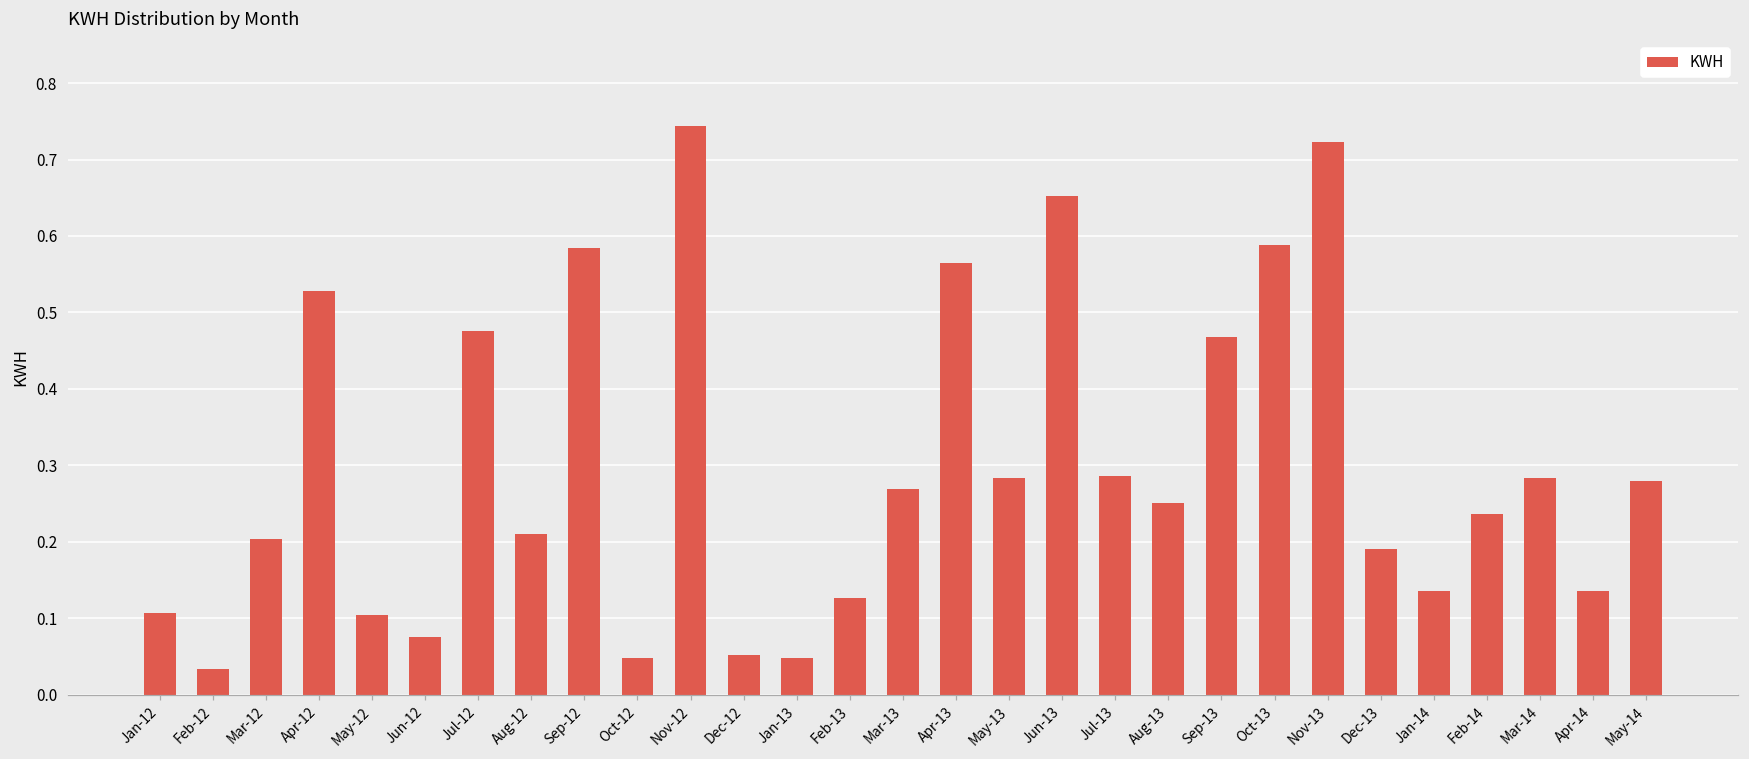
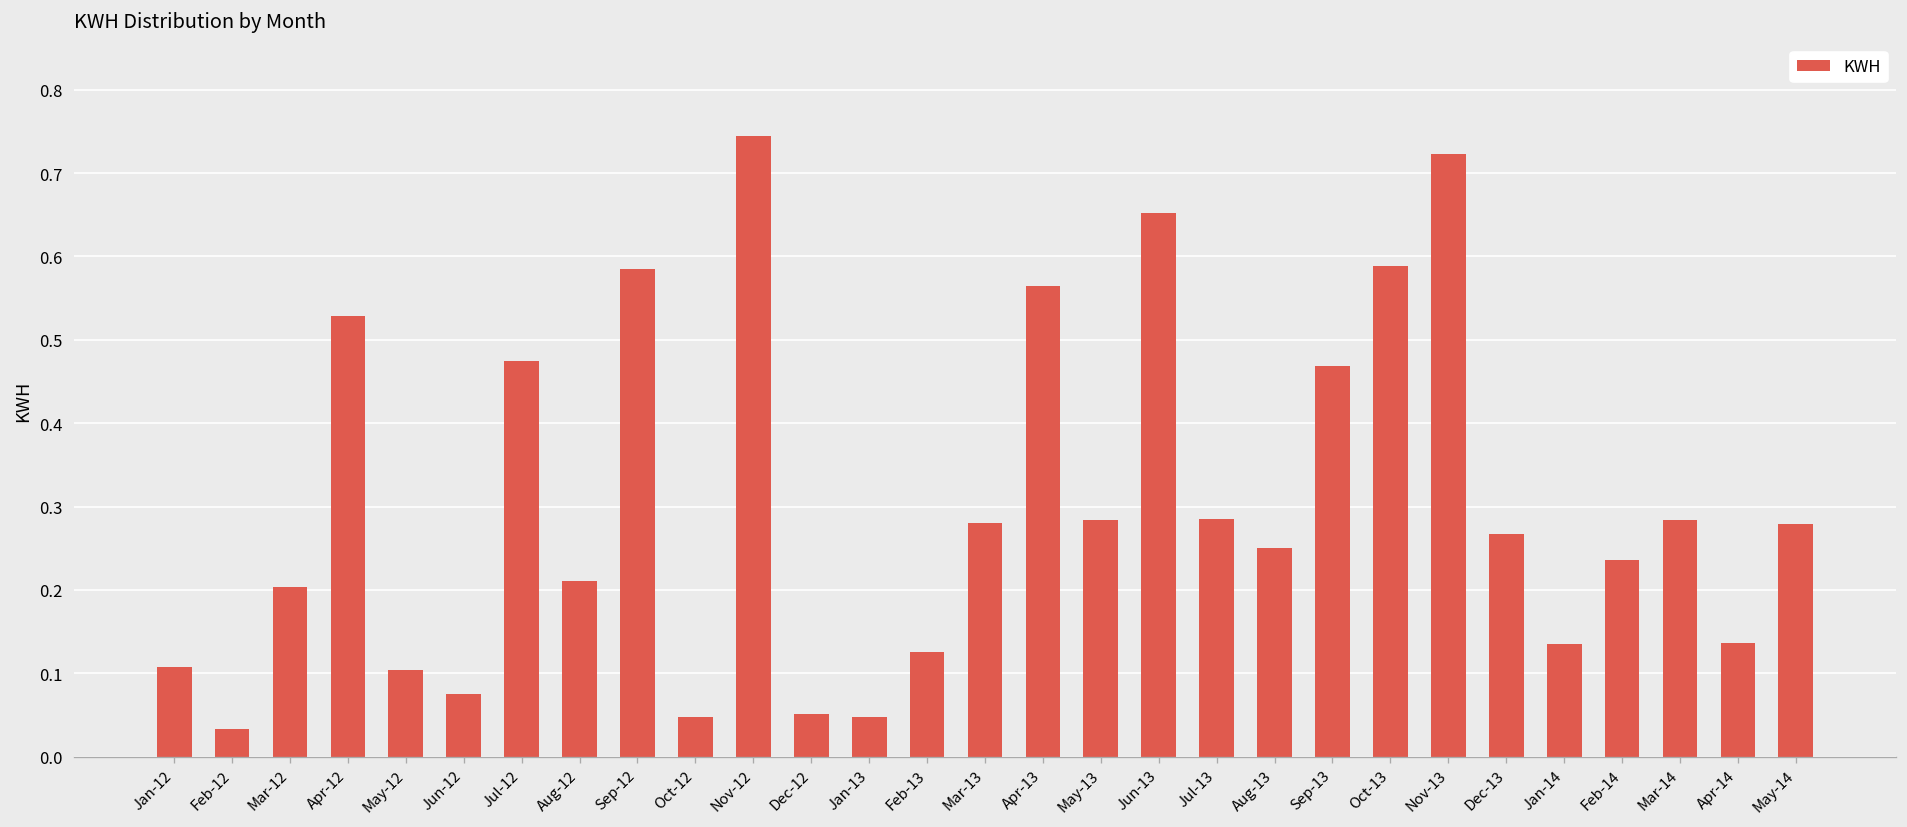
  {
    "Jan-12": 0.11,
    "Feb-12": 0.03,
    "Mar-12": 0.20,
    "Apr-12": 0.53,
    "May-12": 0.10,
    "Jun-12": 0.08,
    "Jul-12": 0.48,
    "Aug-12": 0.21,
    "Sep-12": 0.58,
    "Oct-12": 0.05,
    "Nov-12": 0.74,
    "Dec-12": 0.05,
    "Jan-13": 0.05,
    "Feb-13": 0.13,
-   "Mar-13": 0.27,
+   "Mar-13": 0.28,
    "Apr-13": 0.57,
    "May-13": 0.28,
    "Jun-13": 0.65,
    "Jul-13": 0.29,
    "Aug-13": 0.25,
    "Sep-13": 0.47,
    "Oct-13": 0.59,
    "Nov-13": 0.72,
-   "Dec-13": 0.19,
+   "Dec-13": 0.27,
    "Jan-14": 0.14,
    "Feb-14": 0.24,
    "Mar-14": 0.28,
    "Apr-14": 0.14,
    "May-14": 0.28
  }
